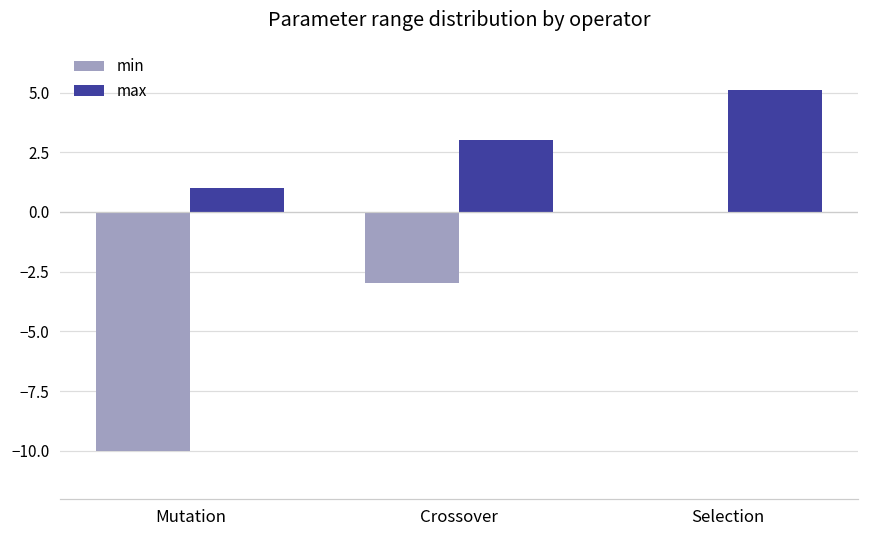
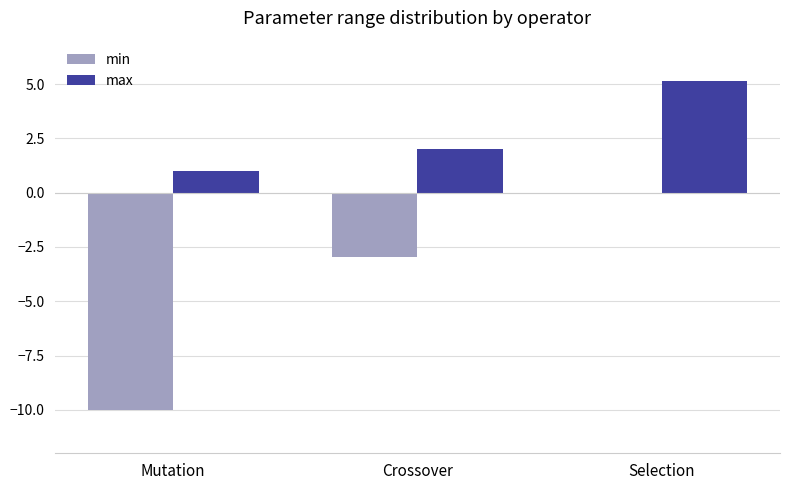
  {
    "min": {
      "Mutation": -10,
      "Crossover": -3,
      "Selection": 0
    },
    "max": {
      "Mutation": 1,
-     "Crossover": 3,
+     "Crossover": 2,
      "Selection": 5.1
    }
  }
